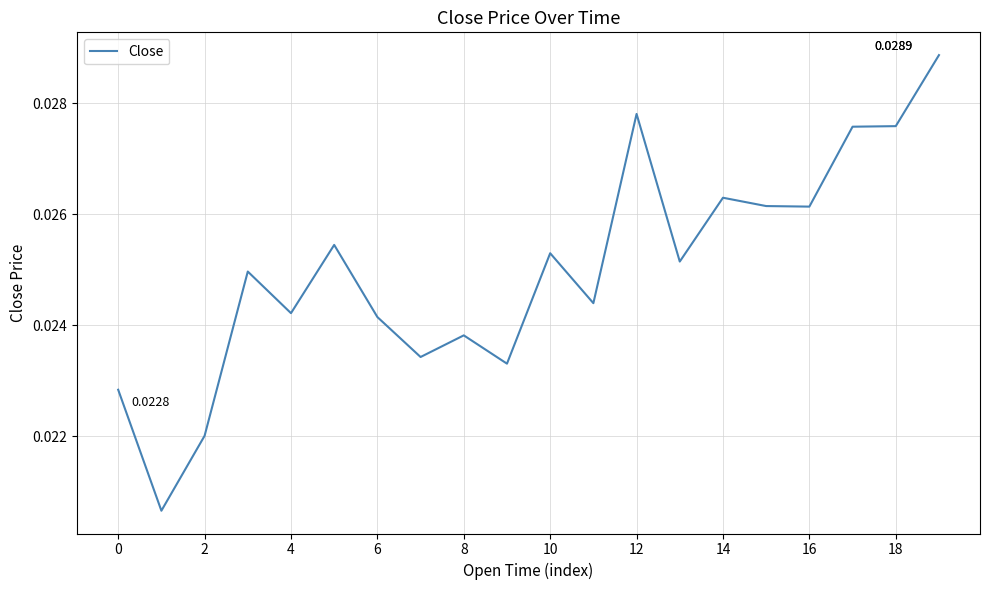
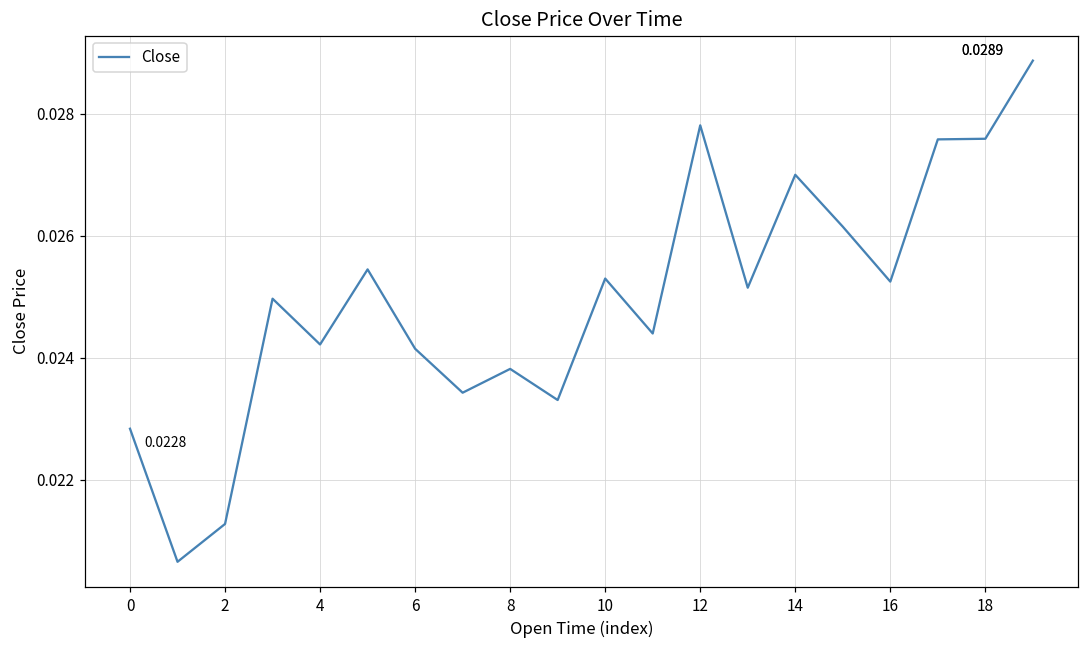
  {
-   "2": 0.0220,
+   "2": 0.0213,
    "4": 0.0242,
    "6": 0.0242,
    "8": 0.0238,
    "10": 0.0253,
    "12": 0.0278,
-   "14": 0.0263,
-   "16": 0.0261,
+   "14": 0.0270,
+   "16": 0.0253,
    "18": 0.0276
  }
